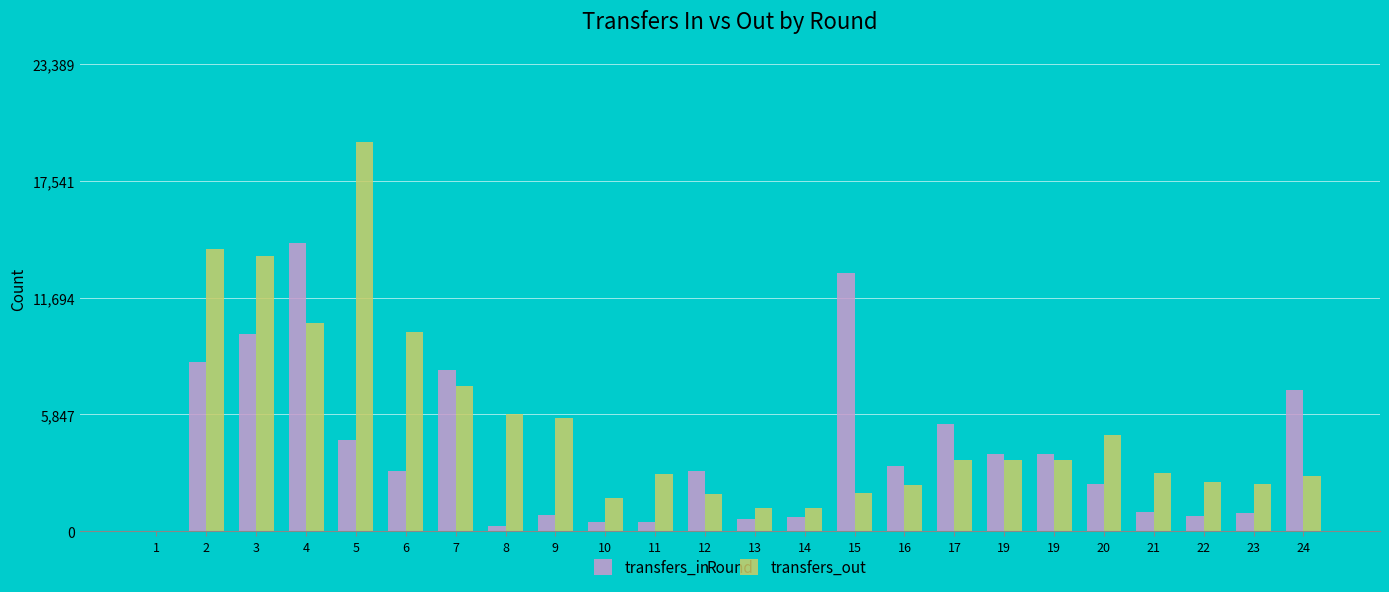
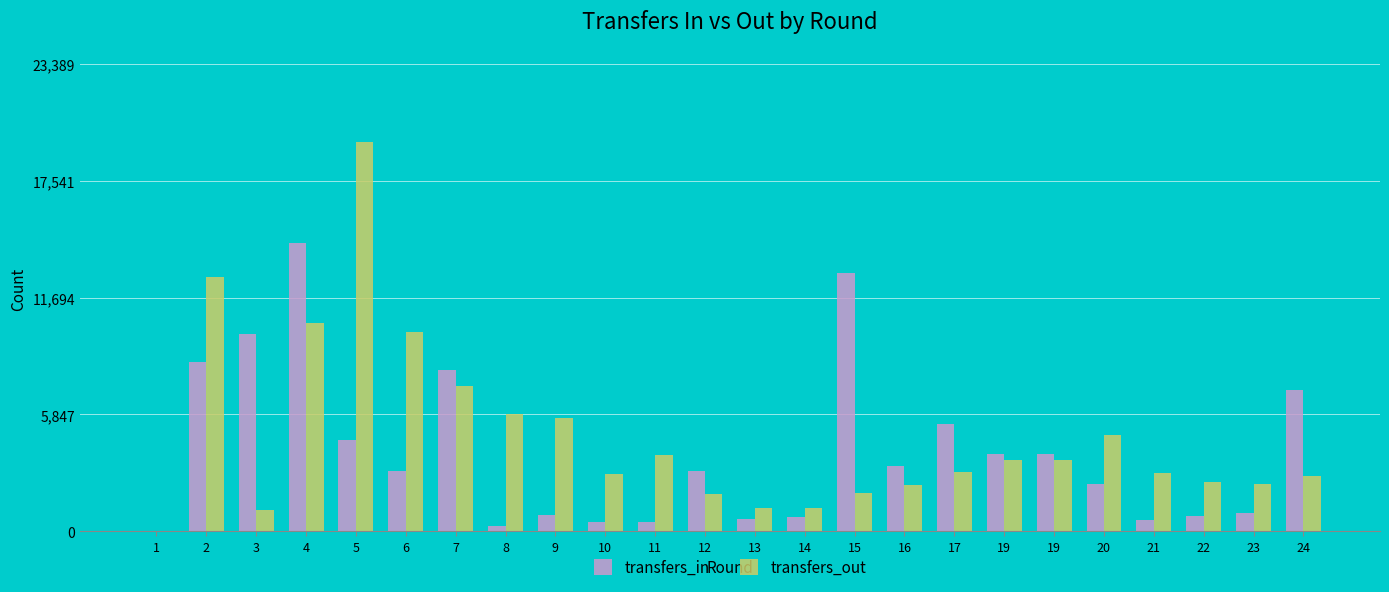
  {
    "transfers_in": {
      "1": "0",
      "2": "8,500",
      "3": "9,900",
      "4": "14,400",
      "5": "4,600",
      "6": "3,000",
      "7": "8,100",
      "8": "200",
      "9": "800",
      "10": "500",
      "11": "400",
      "12": "3,000",
      "13": "600",
      "14": "700",
      "15": "12,900",
      "16": "3,300",
      "17": "5,400",
      "20": "2,400",
-     "21": "900",
+     "21": "500",
      "22": "800",
      "23": "900",
      "24": "7,100"
    },
    "transfers_out": {
      "1": "0",
-     "2": "14,200",
-     "3": "13,800",
+     "2": "12,700",
+     "3": "1,100",
      "4": "10,400",
      "5": "19,500",
      "6": "10,000",
      "7": "7,300",
      "8": "5,900",
      "9": "5,700",
-     "10": "1,700",
-     "11": "2,900",
+     "10": "2,900",
+     "11": "3,800",
      "12": "1,900",
      "13": "1,200",
      "14": "1,200",
      "15": "1,900",
      "16": "2,300",
-     "17": "3,600",
+     "17": "3,000",
      "20": "4,800",
      "21": "2,900",
      "22": "2,500",
      "23": "2,400",
      "24": "2,800"
    }
  }
